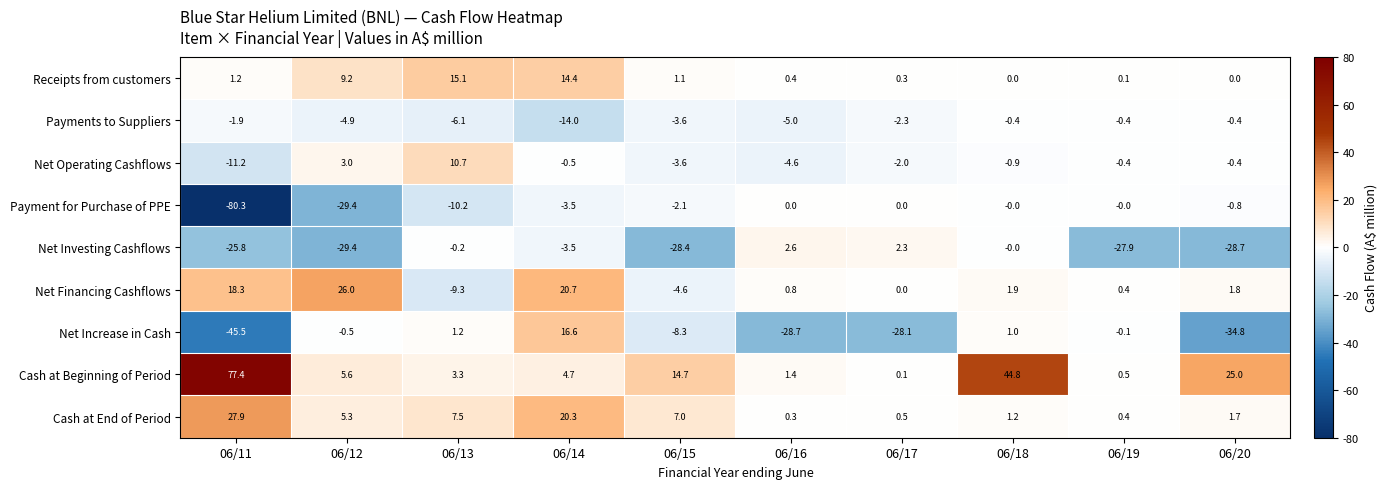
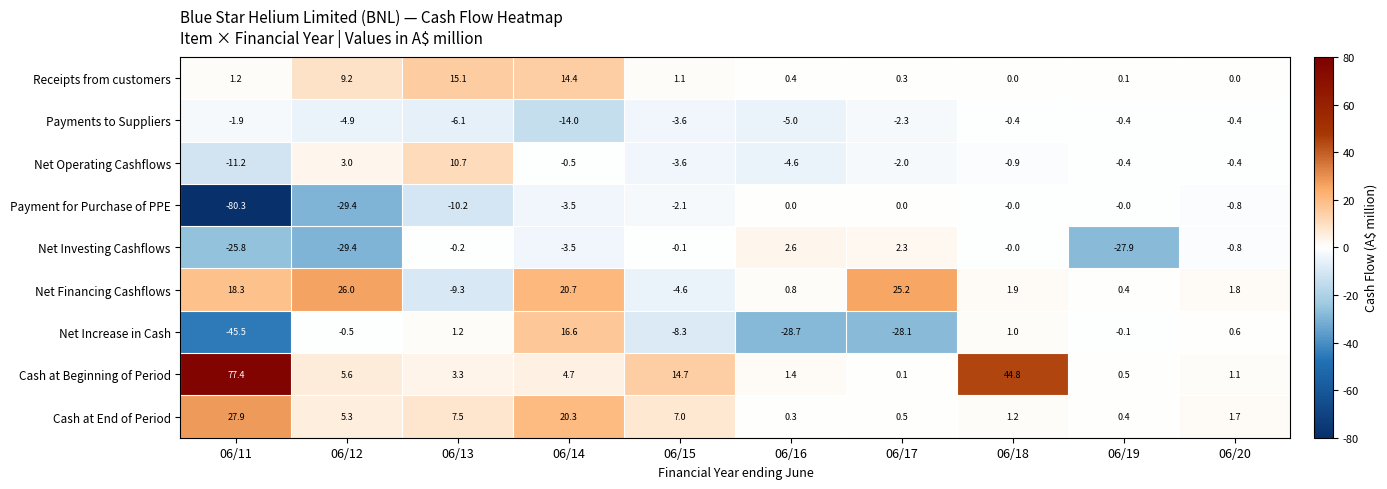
  {
    "Receipts from customers": {
      "06/11": 1.2,
      "06/12": 9.2,
      "06/13": 15.1,
      "06/14": 14.4,
      "06/15": 1.1,
      "06/16": 0.4,
      "06/17": 0.3,
      "06/18": 0.0,
      "06/19": 0.1,
      "06/20": 0.0
    },
    "Payments to Suppliers": {
      "06/11": -1.9,
      "06/12": -4.9,
      "06/13": -6.1,
      "06/14": -14.0,
      "06/15": -3.6,
      "06/16": -5.0,
      "06/17": -2.3,
      "06/18": -0.4,
      "06/19": -0.4,
      "06/20": -0.4
    },
    "Net Operating Cashflows": {
      "06/11": -11.2,
      "06/12": 3.0,
      "06/13": 10.7,
      "06/14": -0.5,
      "06/15": -3.6,
      "06/16": -4.6,
      "06/17": -2.0,
      "06/18": -0.9,
      "06/19": -0.4,
      "06/20": -0.4
    },
    "Payment for Purchase of PPE": {
      "06/11": -80.3,
      "06/12": -29.4,
      "06/13": -10.2,
      "06/14": -3.5,
      "06/15": -2.1,
      "06/16": 0.0,
      "06/17": 0.0,
      "06/18": -0.0,
      "06/19": -0.0,
      "06/20": -0.8
    },
    "Net Investing Cashflows": {
      "06/11": -25.8,
      "06/12": -29.4,
      "06/13": -0.2,
      "06/14": -3.5,
-     "06/15": -28.4,
+     "06/15": -0.1,
      "06/16": 2.6,
      "06/17": 2.3,
      "06/18": -0.0,
      "06/19": -27.9,
-     "06/20": -28.7
+     "06/20": -0.8
    },
    "Net Financing Cashflows": {
      "06/11": 18.3,
      "06/12": 26.0,
      "06/13": -9.3,
      "06/14": 20.7,
      "06/15": -4.6,
      "06/16": 0.8,
-     "06/17": 0.0,
+     "06/17": 25.2,
      "06/18": 1.9,
      "06/19": 0.4,
      "06/20": 1.8
    },
    "Net Increase in Cash": {
      "06/11": -45.5,
      "06/12": -0.5,
      "06/13": 1.2,
      "06/14": 16.6,
      "06/15": -8.3,
      "06/16": -28.7,
      "06/17": -28.1,
      "06/18": 1.0,
      "06/19": -0.1,
-     "06/20": -34.8
+     "06/20": 0.6
    },
    "Cash at Beginning of Period": {
      "06/11": 77.4,
      "06/12": 5.6,
      "06/13": 3.3,
      "06/14": 4.7,
      "06/15": 14.7,
      "06/16": 1.4,
      "06/17": 0.1,
      "06/18": 44.8,
      "06/19": 0.5,
-     "06/20": 25.0
+     "06/20": 1.1
    },
    "Cash at End of Period": {
      "06/11": 27.9,
      "06/12": 5.3,
      "06/13": 7.5,
      "06/14": 20.3,
      "06/15": 7.0,
      "06/16": 0.3,
      "06/17": 0.5,
      "06/18": 1.2,
      "06/19": 0.4,
      "06/20": 1.7
    }
  }
